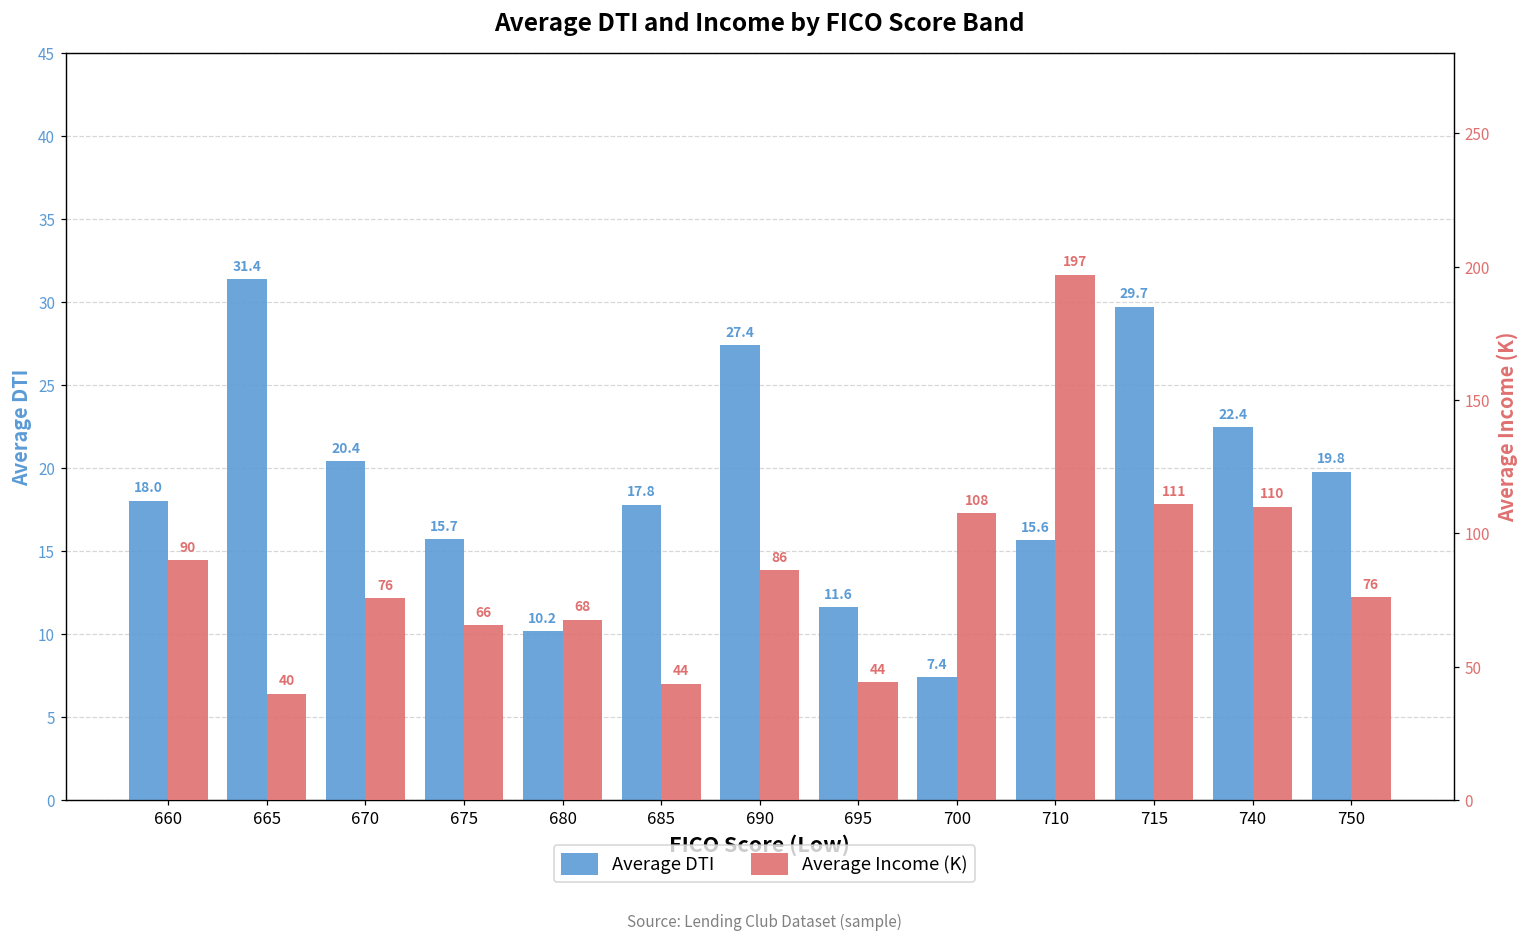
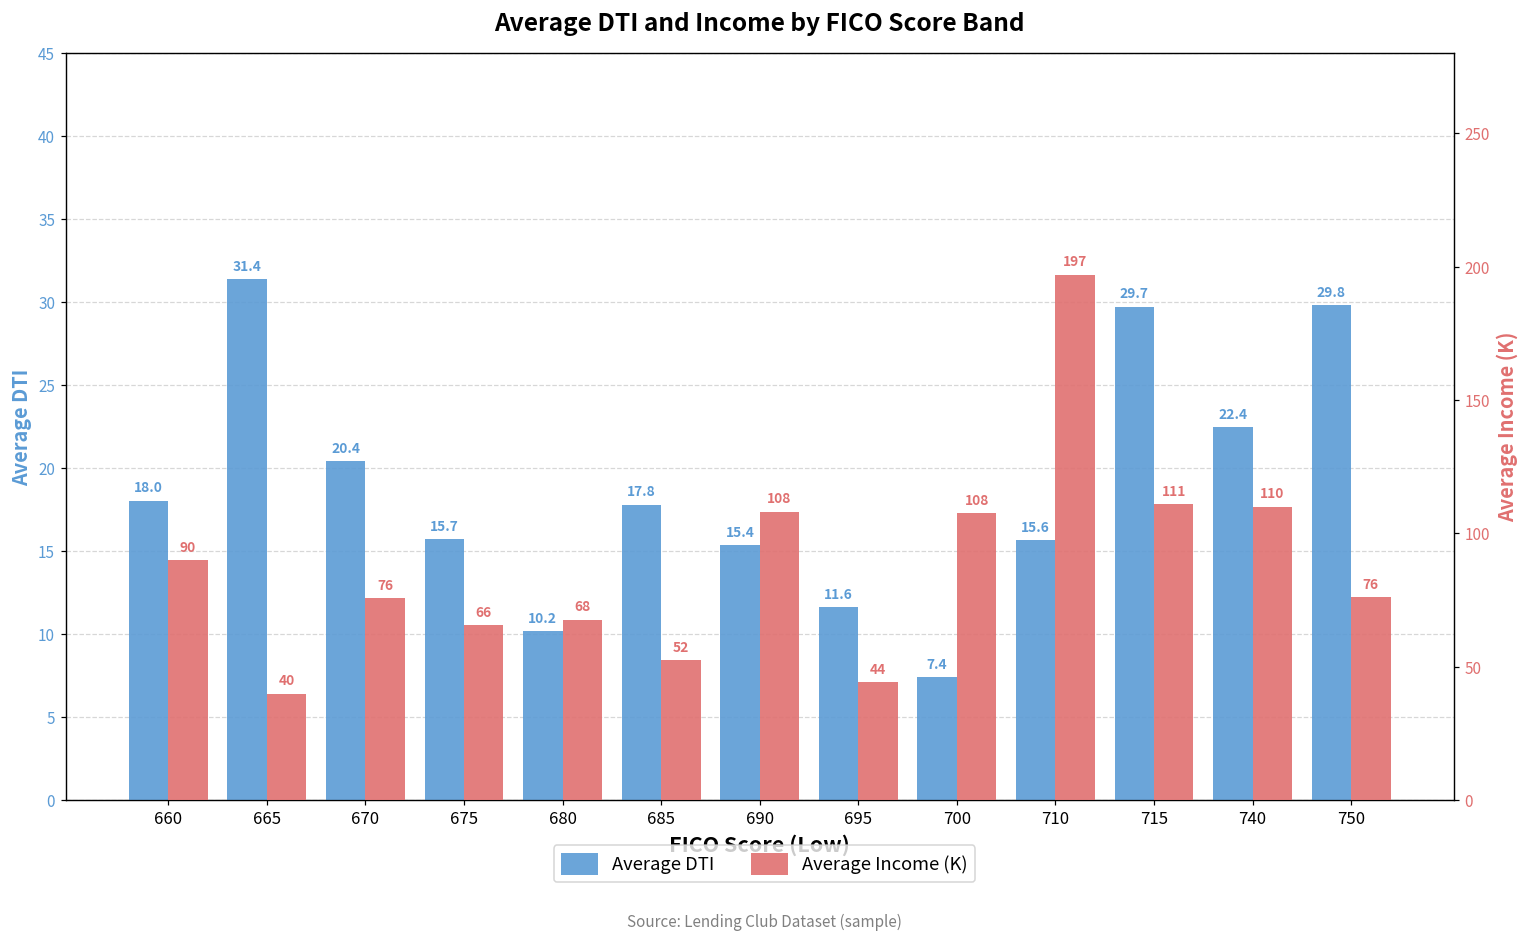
  {
    "Average DTI": {
      "660": 18.0,
      "665": 31.4,
      "670": 20.4,
      "675": 15.7,
      "680": 10.2,
      "685": 17.8,
-     "690": 27.4,
+     "690": 15.4,
      "695": 11.6,
      "700": 7.4,
      "710": 15.6,
      "715": 29.7,
      "740": 22.4,
-     "750": 19.8
+     "750": 29.8
    },
    "Average Income (K)": {
      "660": 90,
      "665": 40,
      "670": 76,
      "675": 66,
      "680": 68,
-     "685": 44,
-     "690": 86,
+     "685": 52,
+     "690": 108,
      "695": 44,
      "700": 108,
      "710": 197,
      "715": 111,
      "740": 110,
      "750": 76
    }
  }
